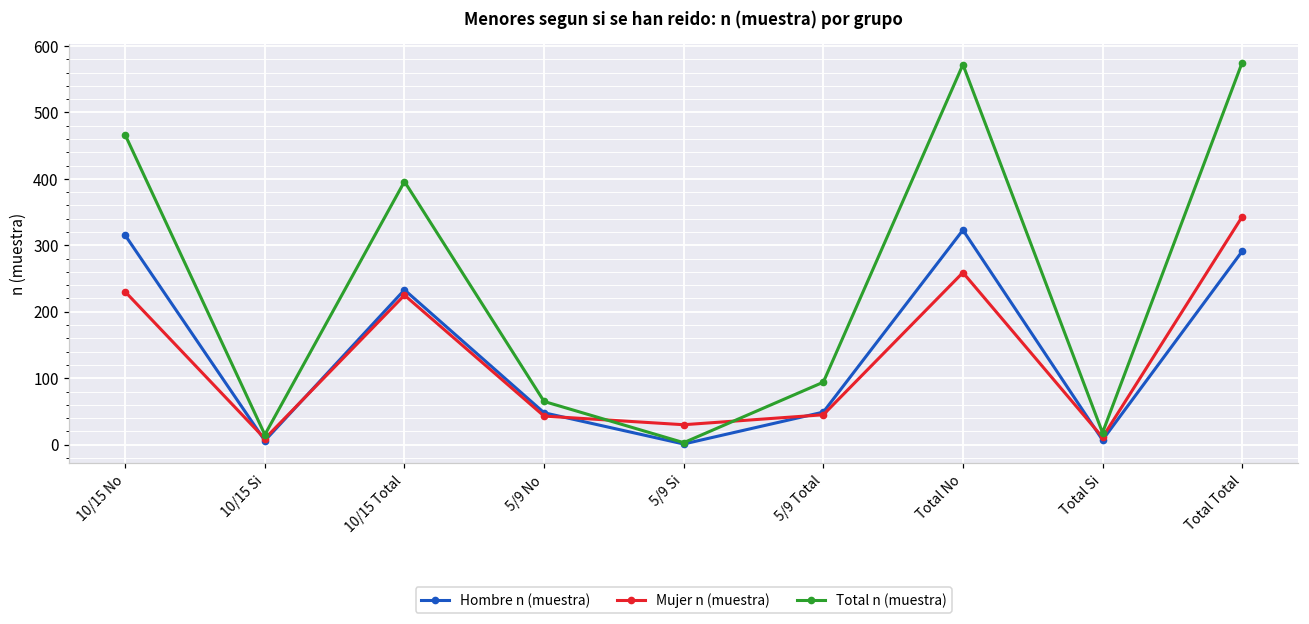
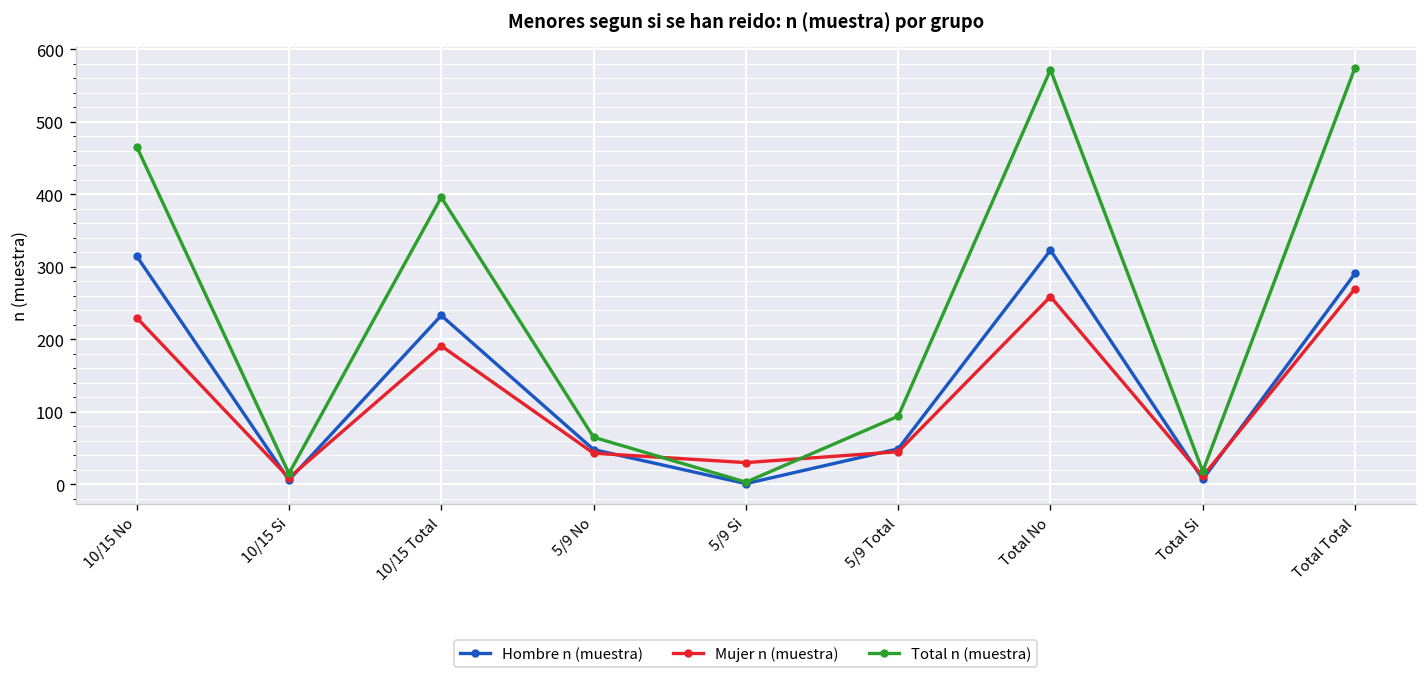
  {
    "Hombre n (muestra)": {
      "10/15 No": 320,
      "10/15 Total": 230,
      "5/9 No": 50,
      "Total No": 320,
      "Total Total": 290
    },
    "Mujer n (muestra)": {
      "10/15 No": 230,
-     "10/15 Total": 230,
+     "10/15 Total": 190,
      "5/9 No": 40,
      "5/9 Si": 30,
      "Total No": 260,
-     "Total Total": 340
+     "Total Total": 270
    },
    "Total n (muestra)": {
      "10/15 No": 470,
      "10/15 Si": 20,
      "10/15 Total": 400,
      "5/9 No": 70,
      "5/9 Total": 90,
      "Total No": 570,
      "Total Si": 20,
      "Total Total": 580
    }
  }
